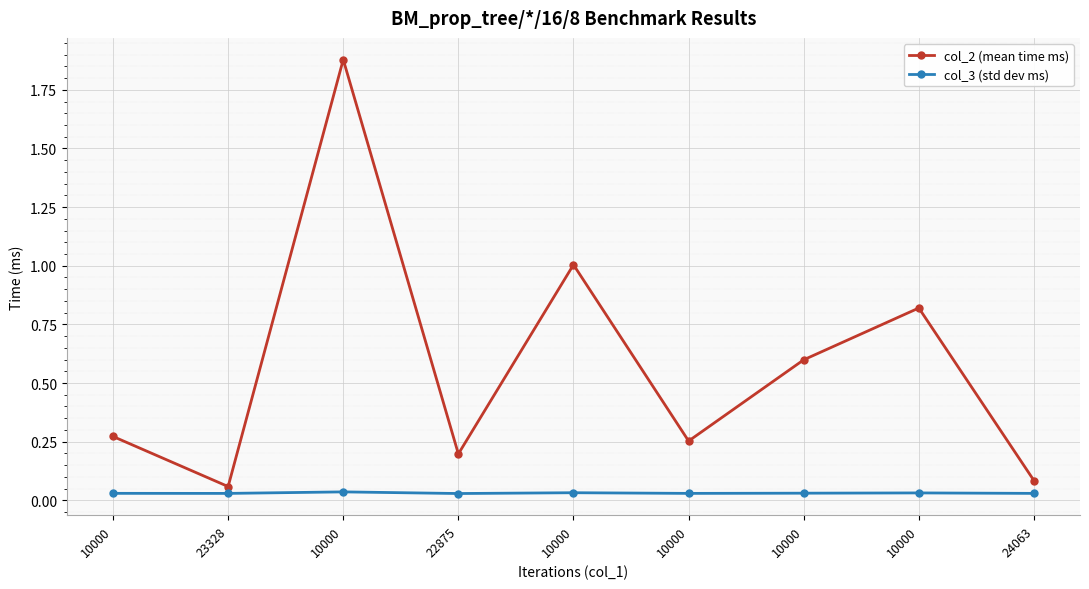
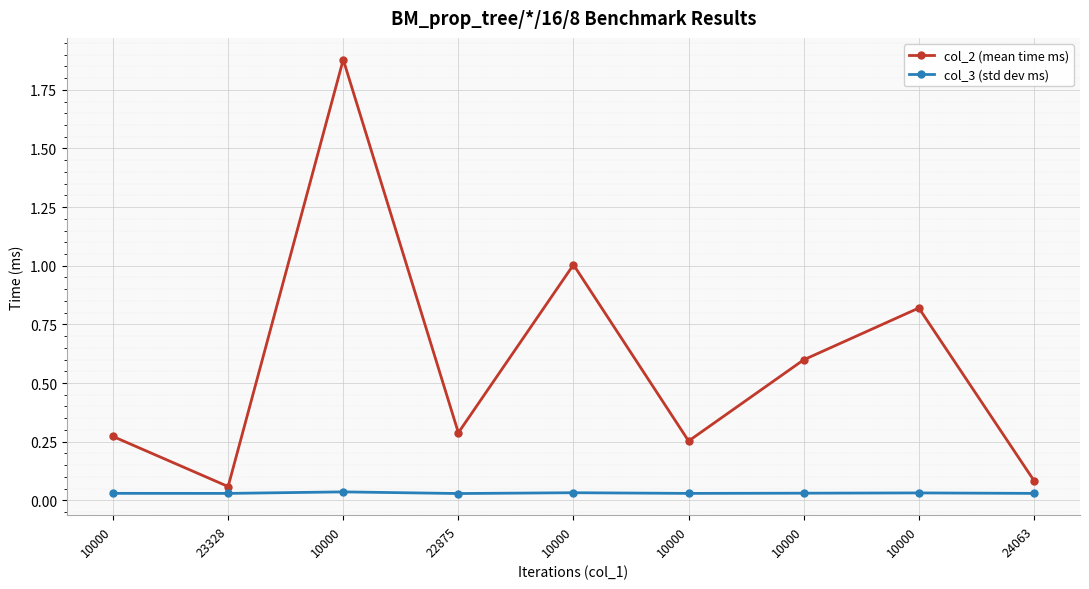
  {
    "col_2 (mean time ms)": {
      "23328": 0.06,
-     "22875": 0.20,
+     "22875": 0.29,
      "24063": 0.08
    },
    "col_3 (std dev ms)": {
      "23328": 0.03,
      "22875": 0.03,
      "24063": 0.03
    }
  }
